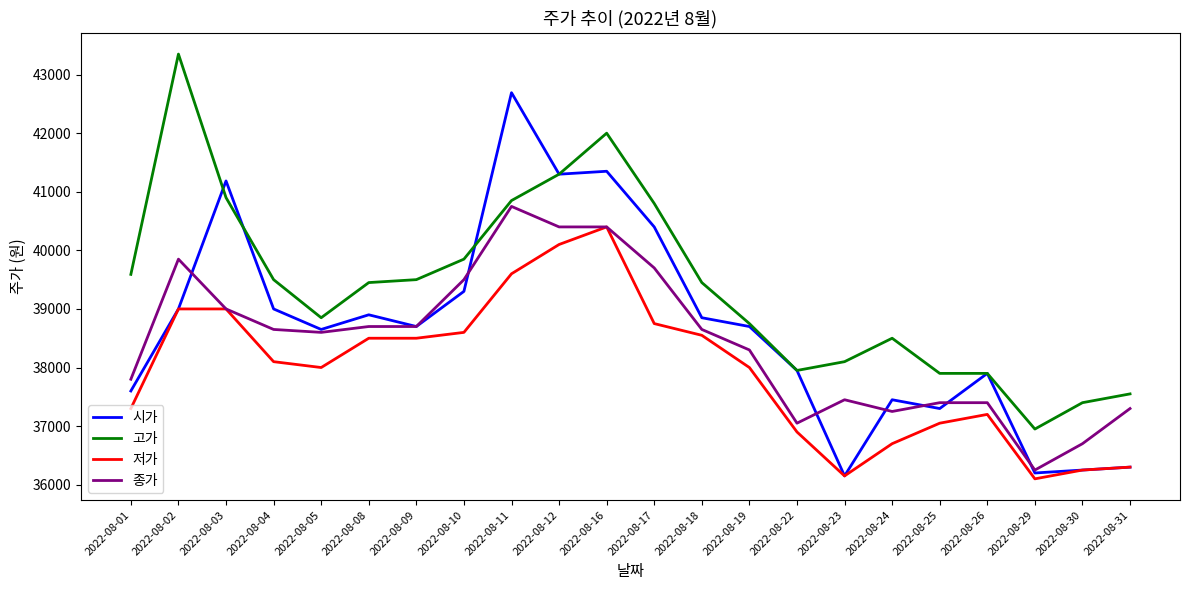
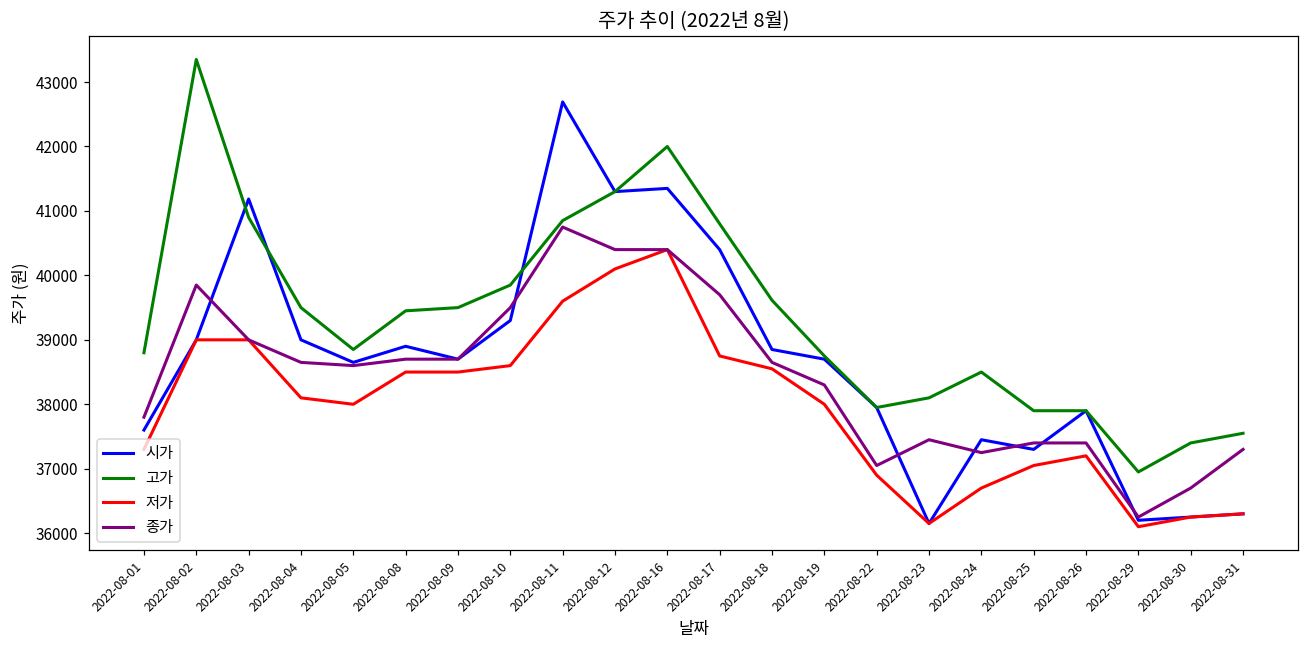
  {
    "시가": {
      "2022-08-01": 37600,
      "2022-08-03": 41200,
      "2022-08-04": 39000,
      "2022-08-05": 38700,
      "2022-08-08": 38900,
      "2022-08-10": 39300,
      "2022-08-11": 42700,
      "2022-08-16": 41400,
      "2022-08-17": 40400,
      "2022-08-18": 38900,
      "2022-08-19": 38700,
      "2022-08-24": 37500,
      "2022-08-25": 37300,
      "2022-08-29": 36200
    },
    "고가": {
-     "2022-08-01": 39600,
+     "2022-08-01": 38800,
      "2022-08-02": 43400,
      "2022-08-03": 40900,
      "2022-08-04": 39500,
      "2022-08-05": 38900,
      "2022-08-08": 39500,
      "2022-08-09": 39500,
      "2022-08-10": 39900,
      "2022-08-11": 40900,
      "2022-08-16": 42000,
      "2022-08-17": 40800,
-     "2022-08-18": 39500,
+     "2022-08-18": 39600,
      "2022-08-19": 38800,
      "2022-08-23": 38100,
      "2022-08-24": 38500,
      "2022-08-25": 37900,
      "2022-08-29": 37000,
      "2022-08-30": 37400,
      "2022-08-31": 37600
    },
    "저가": {
      "2022-08-04": 38100,
      "2022-08-05": 38000,
      "2022-08-08": 38500,
      "2022-08-09": 38500,
      "2022-08-10": 38600,
      "2022-08-11": 39600,
      "2022-08-12": 40100,
      "2022-08-17": 38800,
      "2022-08-18": 38600,
      "2022-08-19": 38000,
      "2022-08-22": 36900,
      "2022-08-24": 36700,
      "2022-08-25": 37100,
      "2022-08-26": 37200,
      "2022-08-29": 36100
    },
    "종가": {
      "2022-08-01": 37800,
      "2022-08-02": 39900,
      "2022-08-04": 38700,
      "2022-08-05": 38600,
      "2022-08-08": 38700,
      "2022-08-10": 39500,
      "2022-08-11": 40800,
      "2022-08-12": 40400,
      "2022-08-17": 39700,
      "2022-08-18": 38700,
      "2022-08-19": 38300,
      "2022-08-22": 37100,
      "2022-08-23": 37500,
      "2022-08-24": 37300,
      "2022-08-25": 37400,
      "2022-08-26": 37400,
      "2022-08-29": 36300,
      "2022-08-30": 36700,
      "2022-08-31": 37300
    }
  }
